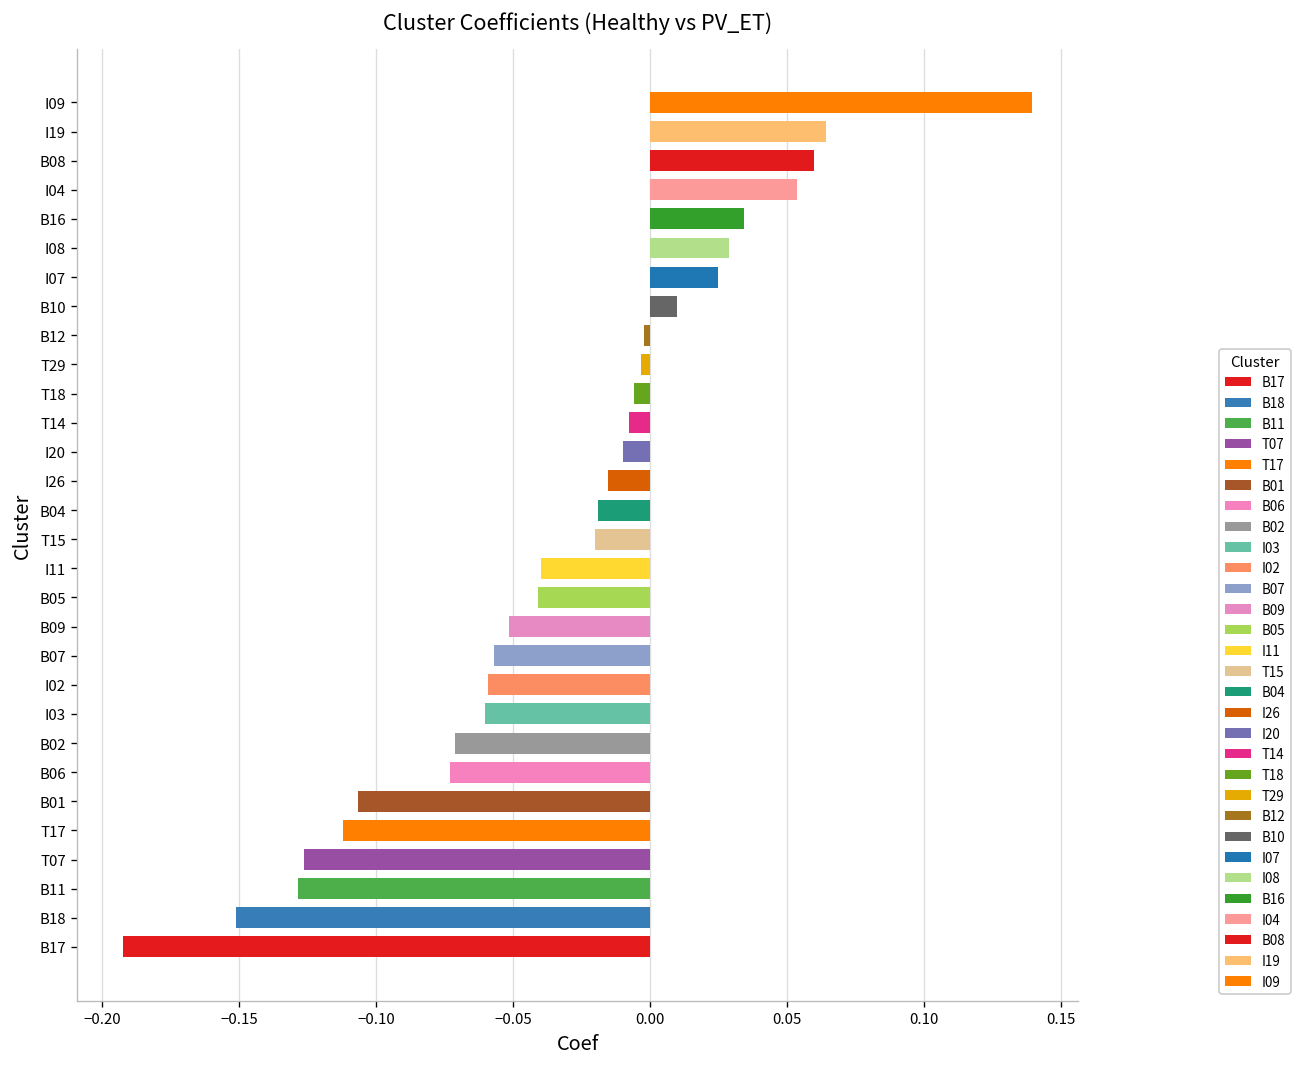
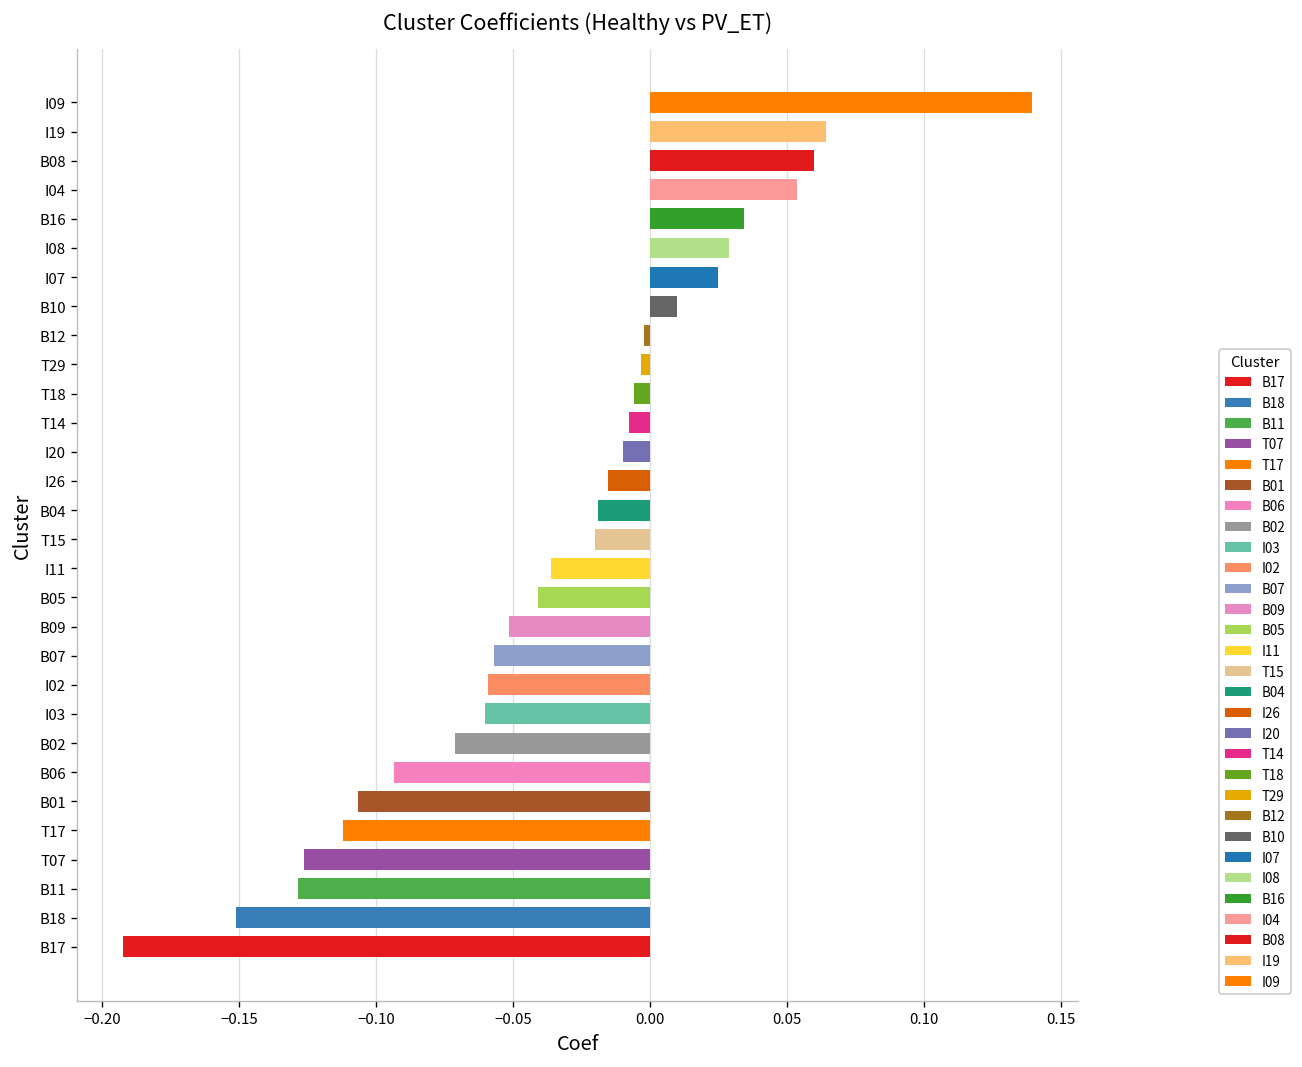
  {
    "I09": 0.140,
    "I19": 0.064,
    "B08": 0.060,
    "I04": 0.054,
    "B16": 0.035,
    "I08": 0.029,
    "I07": 0.025,
    "B10": 0.010,
    "B12": -0.002,
    "T29": -0.003,
    "T18": -0.006,
    "T14": -0.007,
    "I20": -0.010,
    "I26": -0.015,
    "B04": -0.019,
    "T15": -0.020,
-   "I11": -0.040,
+   "I11": -0.036,
    "B05": -0.041,
    "B09": -0.051,
    "B07": -0.057,
    "I02": -0.059,
    "I03": -0.060,
    "B02": -0.071,
-   "B06": -0.073,
+   "B06": -0.093,
    "B01": -0.107,
    "T17": -0.112,
    "T07": -0.126,
    "B11": -0.128,
    "B18": -0.151,
    "B17": -0.192
  }
